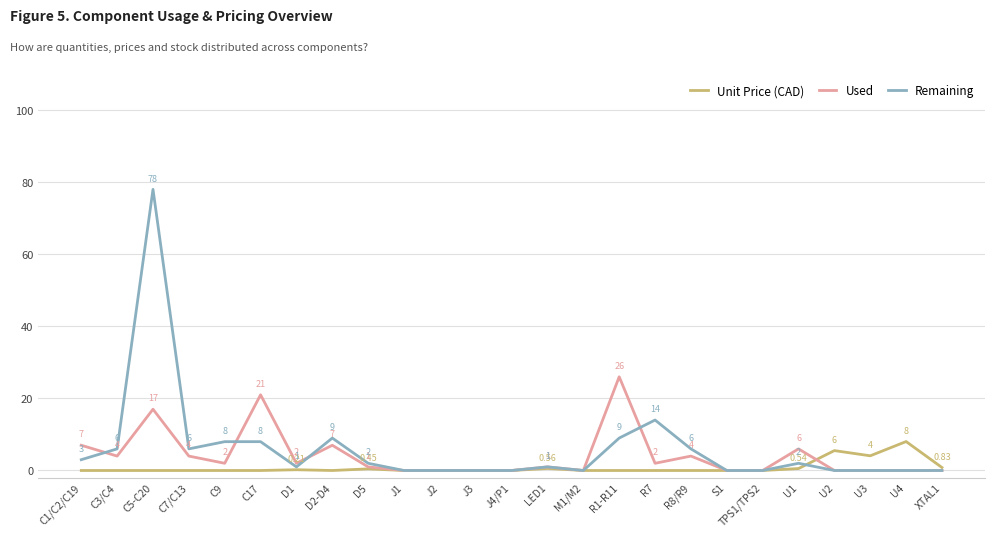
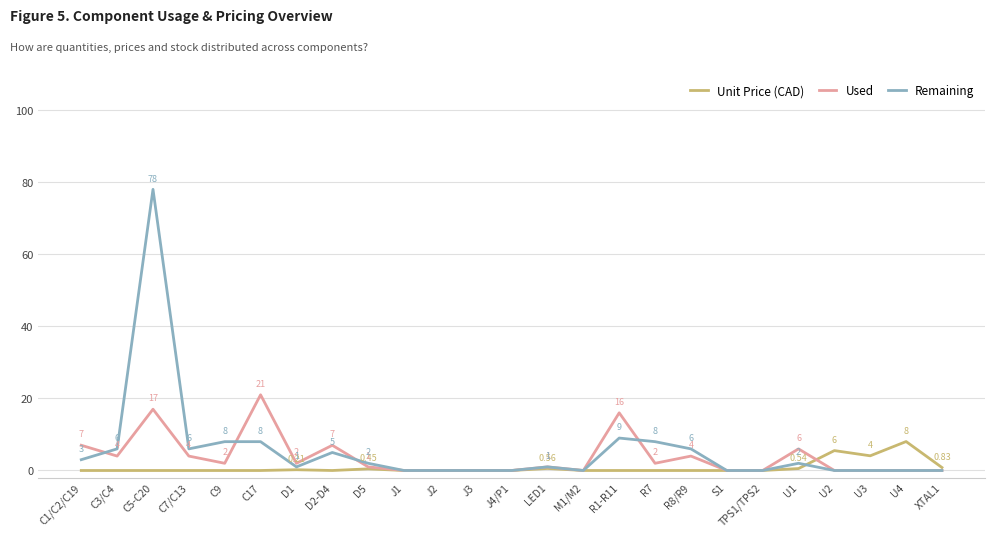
  {
    "Unit Price (CAD)": {
      "U2": 6,
      "U3": 4,
      "U4": 8,
      "XTAL1": 0.83
    },
    "Used": {
      "C1/C2/C19": 7,
      "C5-C20": 17,
      "C9": 2,
      "C17": 21,
-     "R1-R11": 26,
+     "R1-R11": 16,
      "R7": 2,
      "U1": 6
    },
    "Remaining": {
      "C5-C20": 78,
      "C9": 8,
      "C17": 8,
-     "D2-D4": 9,
+     "D2-D4": 5,
      "R1-R11": 9,
-     "R7": 14
+     "R7": 8
    }
  }
